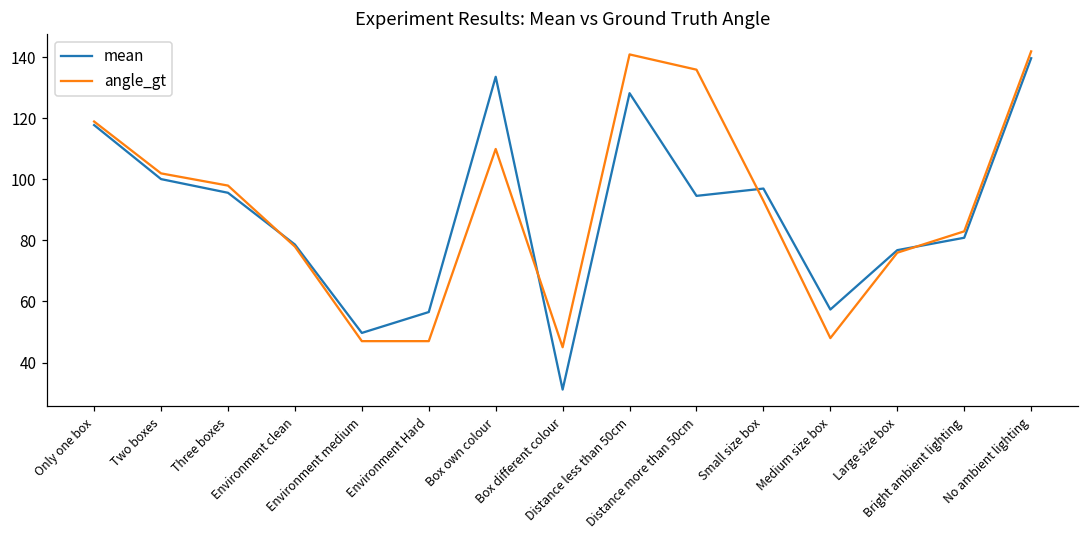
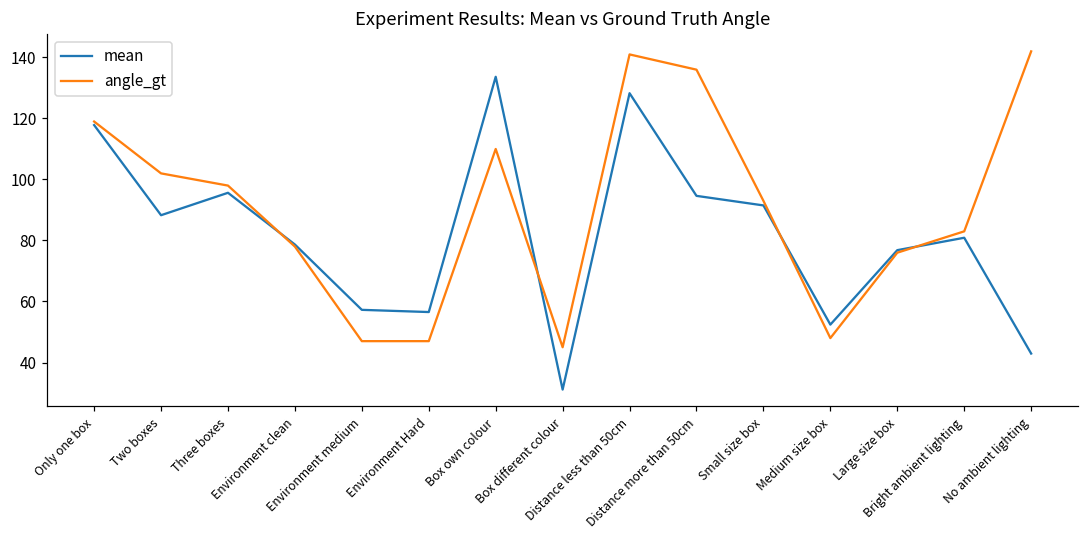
  {
    "mean": {
      "Only one box": 118,
-     "Two boxes": 100,
+     "Two boxes": 88,
      "Three boxes": 96,
-     "Environment medium": 50,
+     "Environment medium": 57,
      "Environment Hard": 57,
      "Box own colour": 134,
      "Box different colour": 31,
      "Distance less than 50cm": 128,
      "Distance more than 50cm": 95,
-     "Small size box": 97,
-     "Medium size box": 57,
+     "Small size box": 91,
+     "Medium size box": 52,
      "Bright ambient lighting": 81,
-     "No ambient lighting": 140
+     "No ambient lighting": 43
    },
    "angle_gt": {
      "Only one box": 119,
      "Two boxes": 102,
      "Three boxes": 98,
      "Environment medium": 47,
      "Environment Hard": 47,
      "Box own colour": 110,
      "Box different colour": 45,
      "Distance less than 50cm": 141,
      "Distance more than 50cm": 136,
      "Small size box": 93,
      "Medium size box": 48,
      "Bright ambient lighting": 83,
      "No ambient lighting": 142
    }
  }
